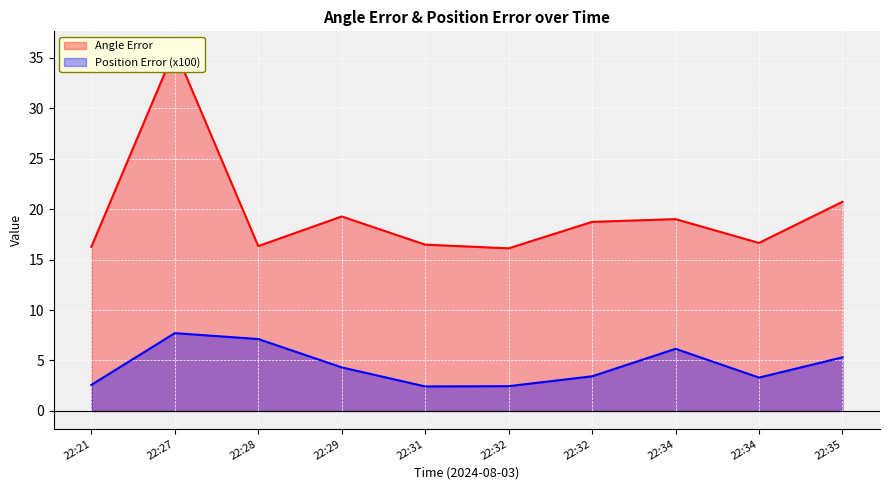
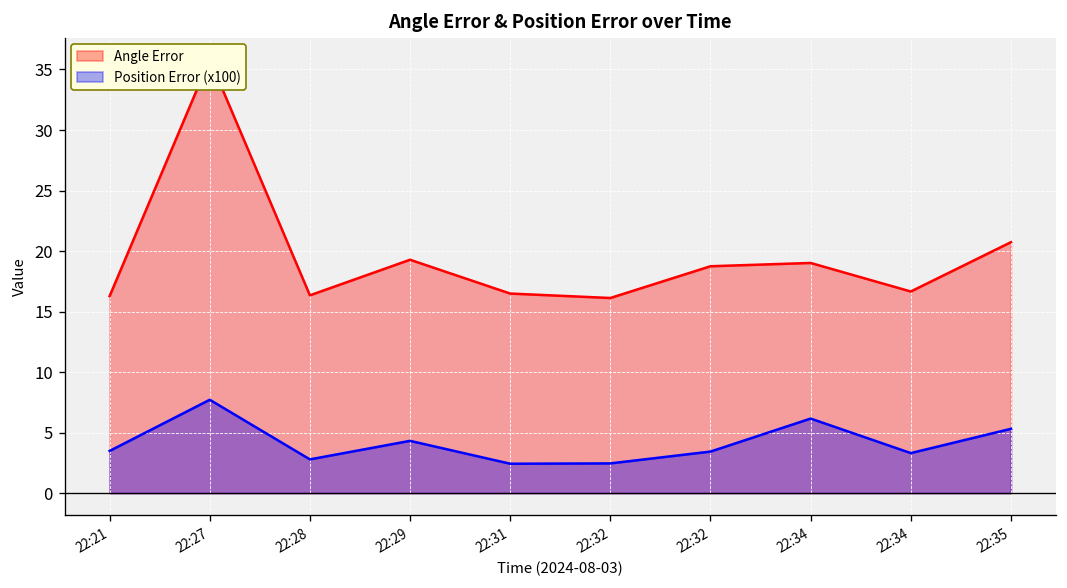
  {
    "Angle Error": {
      "22:21": 16.3,
      "22:28": 16.3,
      "22:29": 19.3,
      "22:31": 16.5,
      "22:35": 20.7
    },
    "Position Error (x100)": {
-     "22:21": 2.6,
+     "22:21": 3.5,
      "22:27": 7.7,
-     "22:28": 7.1,
+     "22:28": 2.8,
      "22:29": 4.3,
      "22:31": 2.4,
      "22:35": 5.3
    }
  }
